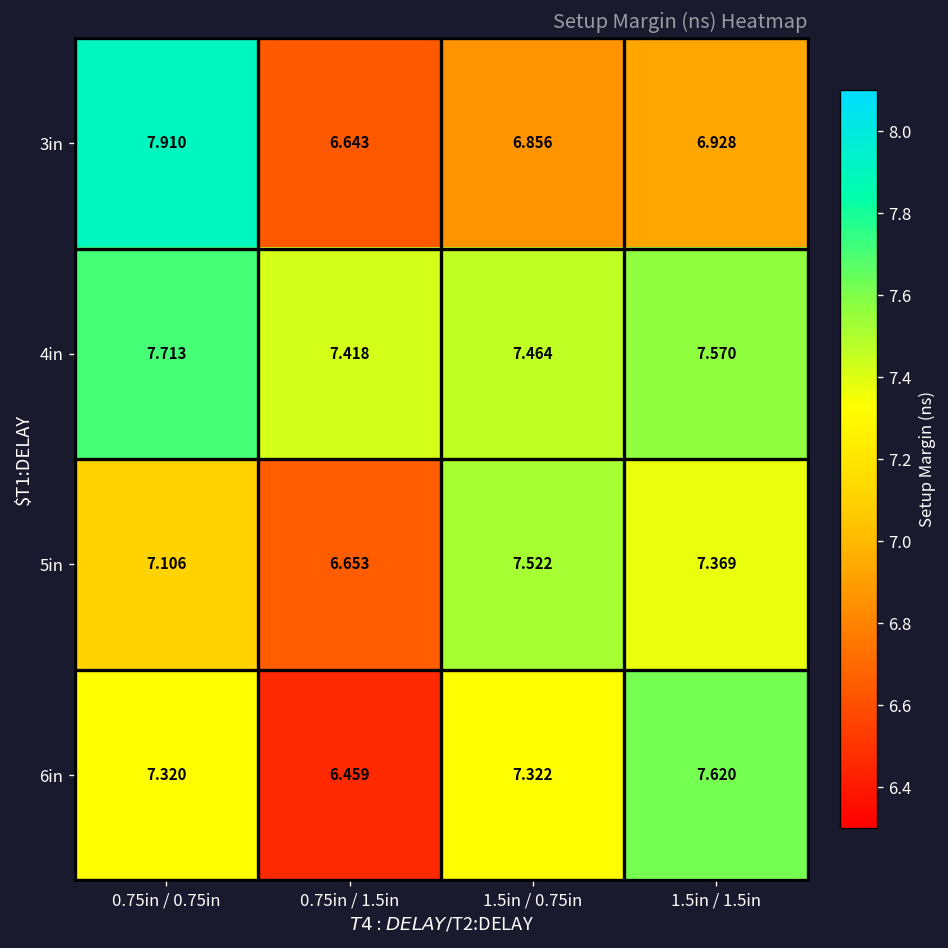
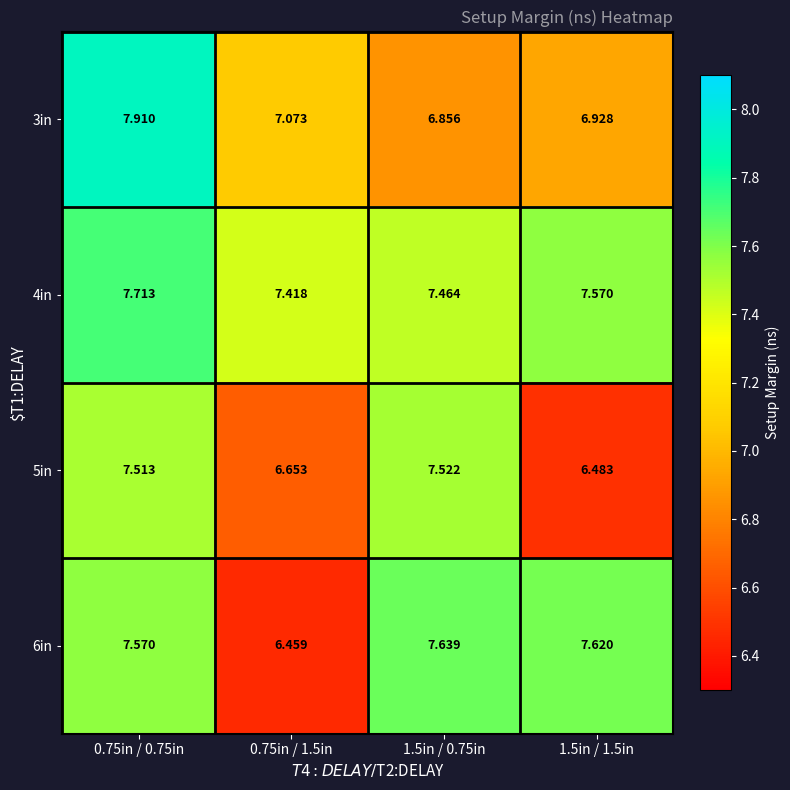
  {
    "3in": {
      "0.75in / 0.75in": 7.910,
-     "0.75in / 1.5in": 6.643,
+     "0.75in / 1.5in": 7.073,
      "1.5in / 0.75in": 6.856,
      "1.5in / 1.5in": 6.928
    },
    "4in": {
      "0.75in / 0.75in": 7.713,
      "0.75in / 1.5in": 7.418,
      "1.5in / 0.75in": 7.464,
      "1.5in / 1.5in": 7.570
    },
    "5in": {
-     "0.75in / 0.75in": 7.106,
+     "0.75in / 0.75in": 7.513,
      "0.75in / 1.5in": 6.653,
      "1.5in / 0.75in": 7.522,
-     "1.5in / 1.5in": 7.369
+     "1.5in / 1.5in": 6.483
    },
    "6in": {
-     "0.75in / 0.75in": 7.320,
+     "0.75in / 0.75in": 7.570,
      "0.75in / 1.5in": 6.459,
-     "1.5in / 0.75in": 7.322,
+     "1.5in / 0.75in": 7.639,
      "1.5in / 1.5in": 7.620
    }
  }
